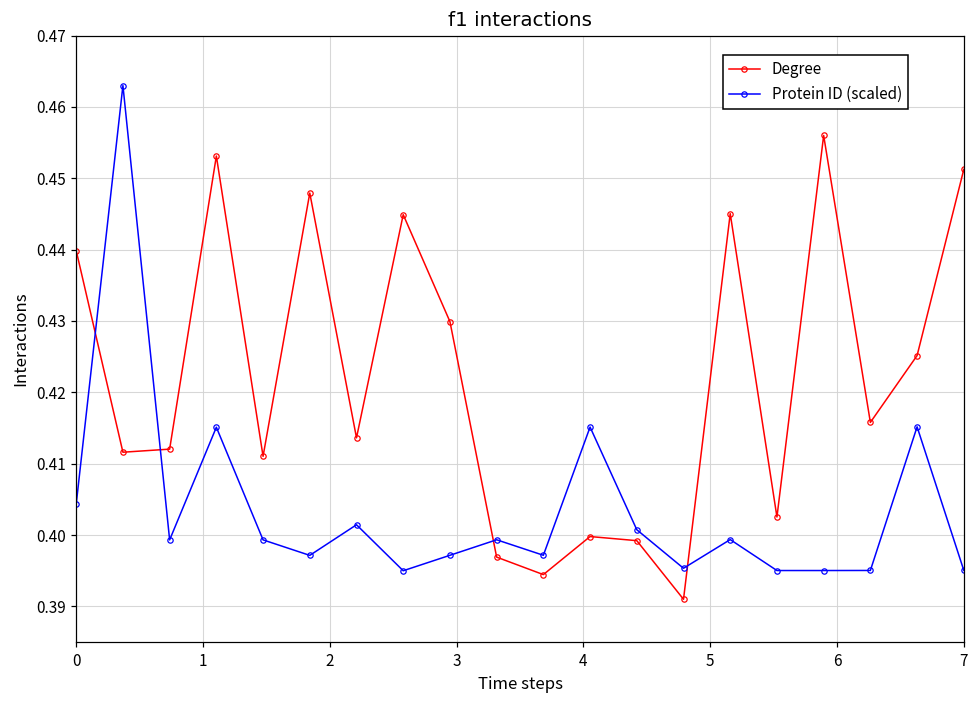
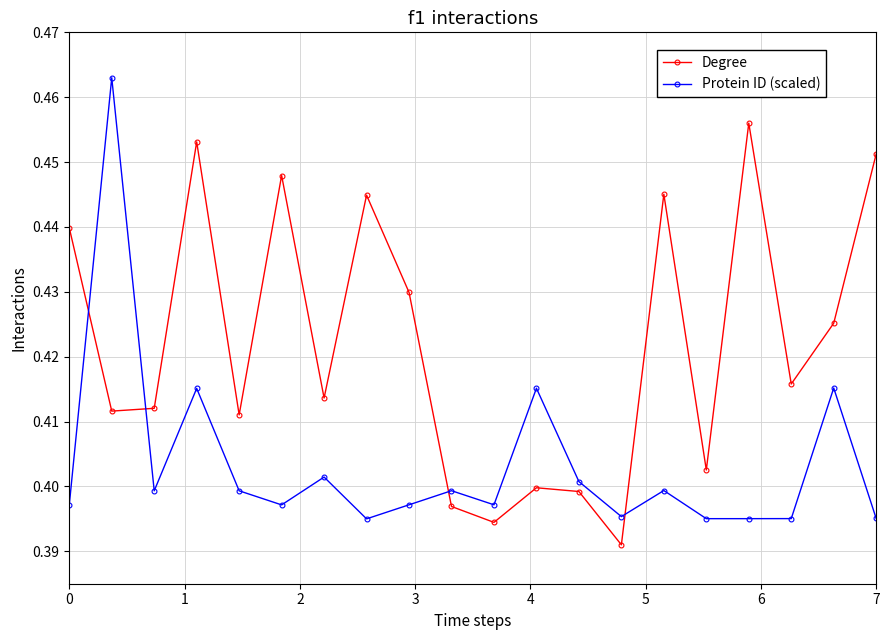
  {
    "Degree": {
      "0": 0.440,
      "7": 0.451
    },
    "Protein ID (scaled)": {
-     "0": 0.404,
+     "0": 0.397,
      "7": 0.395
    }
  }
